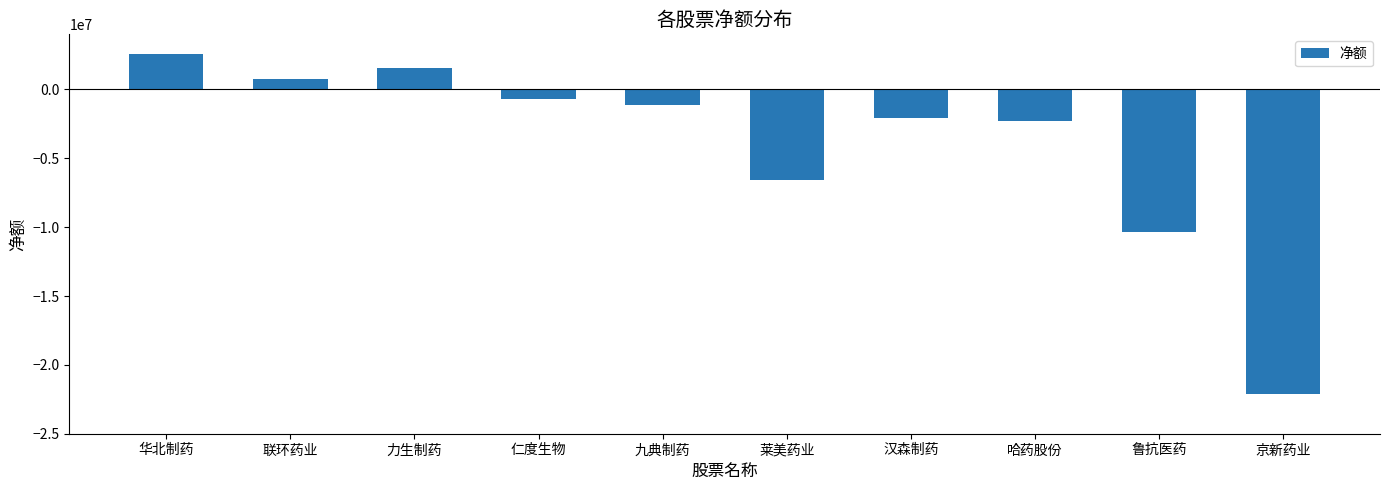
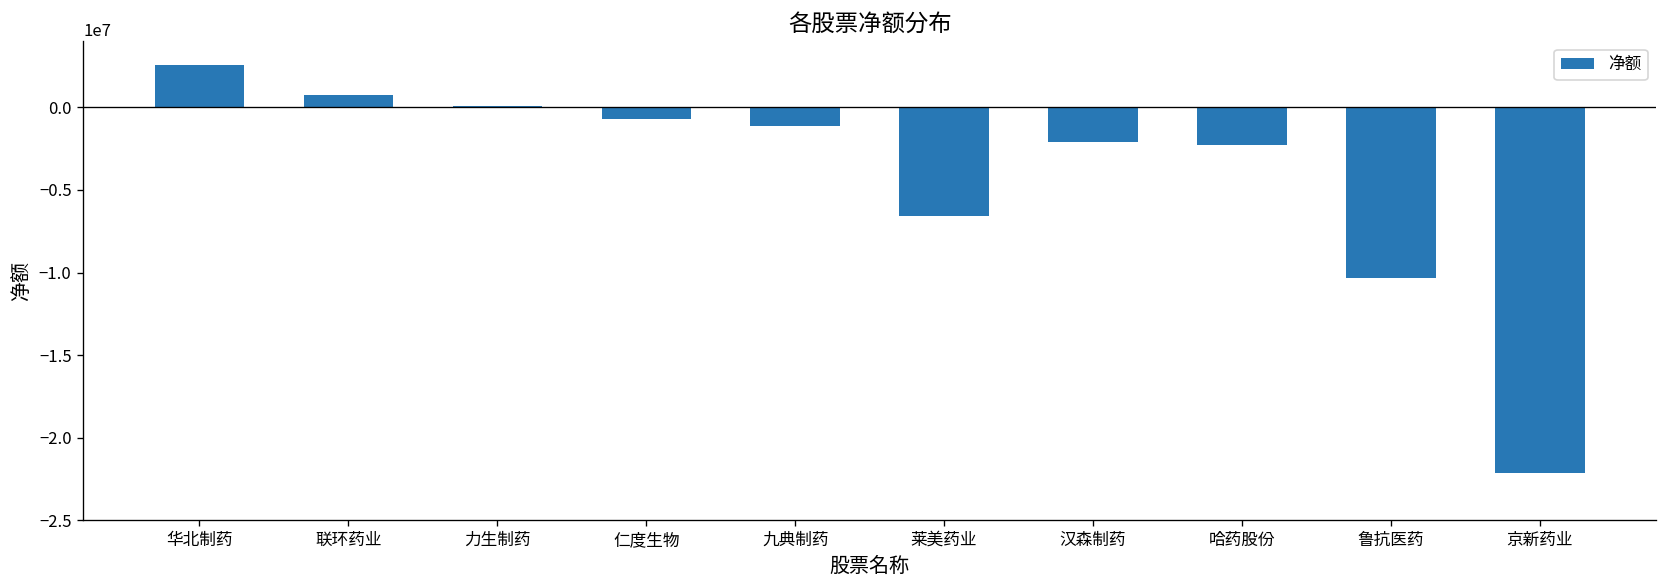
  {
    "华北制药": 2600000,
    "联环药业": 800000,
-   "力生制药": 1600000,
+   "力生制药": 100000,
    "仁度生物": -700000,
    "九典制药": -1100000,
    "莱美药业": -6600000,
    "汉森制药": -2100000,
    "哈药股份": -2300000,
    "鲁抗医药": -10300000,
    "京新药业": -22100000
  }
